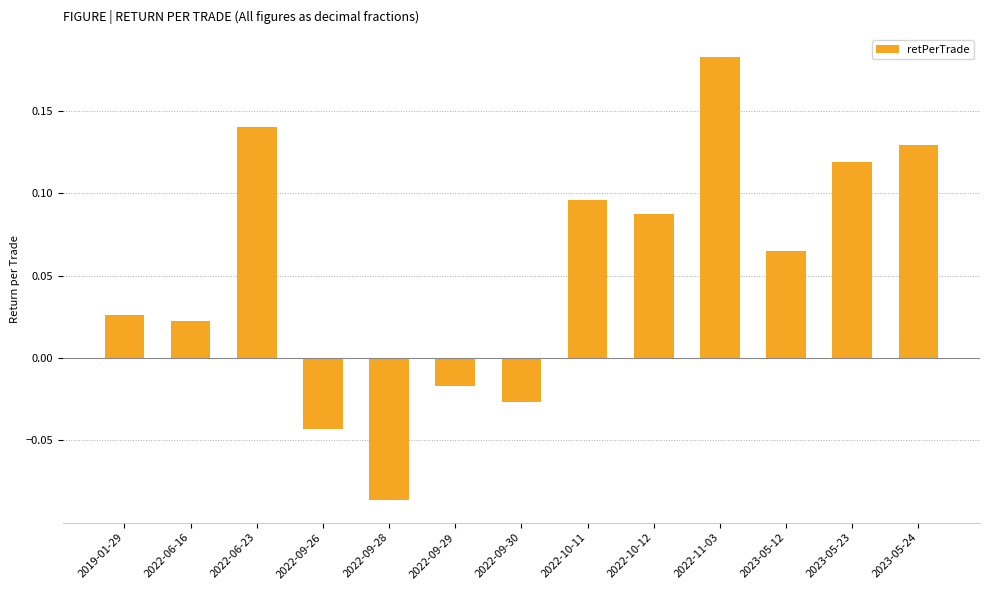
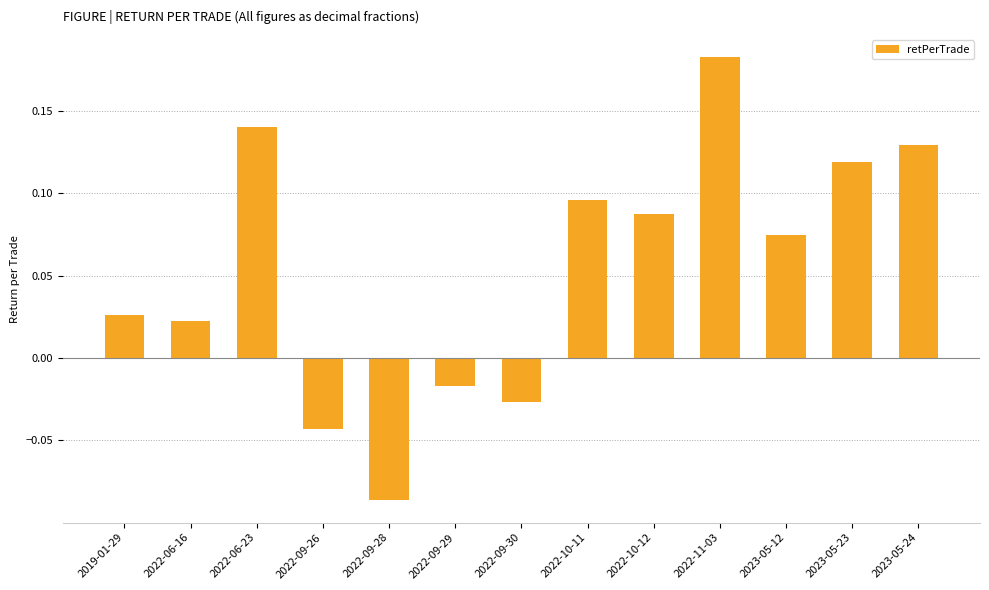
  {
    "2019-01-29": 0.026,
    "2022-06-16": 0.022,
    "2022-06-23": 0.140,
    "2022-09-26": -0.043,
    "2022-09-28": -0.087,
    "2022-09-29": -0.017,
    "2022-09-30": -0.027,
    "2022-10-11": 0.096,
    "2022-10-12": 0.087,
    "2022-11-03": 0.183,
-   "2023-05-12": 0.065,
+   "2023-05-12": 0.075,
    "2023-05-23": 0.119,
    "2023-05-24": 0.129
  }
